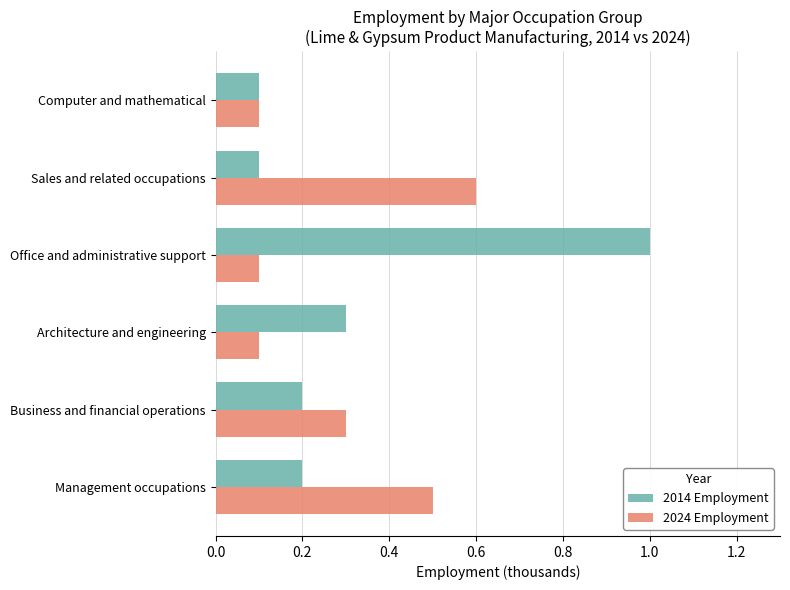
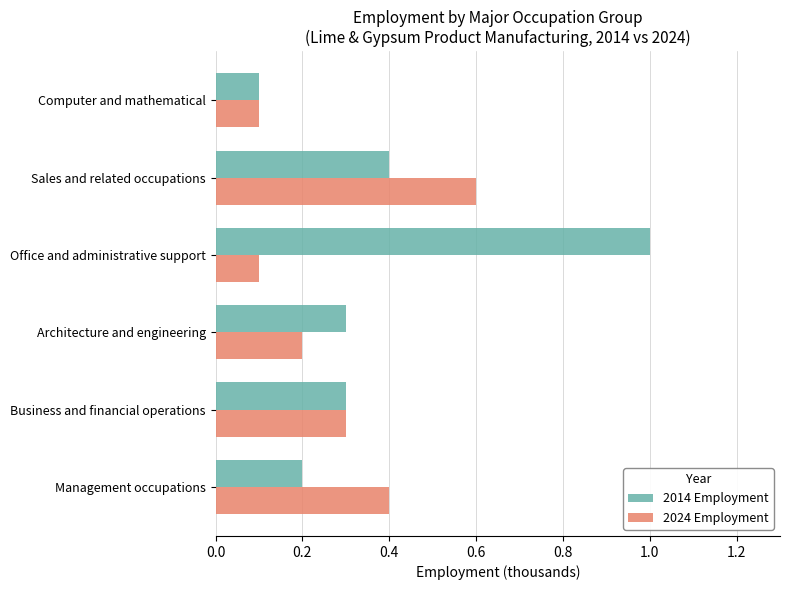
  {
    "2014 Employment": {
      "Computer and mathematical": 0.1,
-     "Sales and related occupations": 0.1,
+     "Sales and related occupations": 0.4,
      "Office and administrative support": 1.0,
      "Architecture and engineering": 0.3,
-     "Business and financial operations": 0.2,
+     "Business and financial operations": 0.3,
      "Management occupations": 0.2
    },
    "2024 Employment": {
      "Computer and mathematical": 0.1,
      "Sales and related occupations": 0.6,
      "Office and administrative support": 0.1,
-     "Architecture and engineering": 0.1,
+     "Architecture and engineering": 0.2,
      "Business and financial operations": 0.3,
-     "Management occupations": 0.5
+     "Management occupations": 0.4
    }
  }
